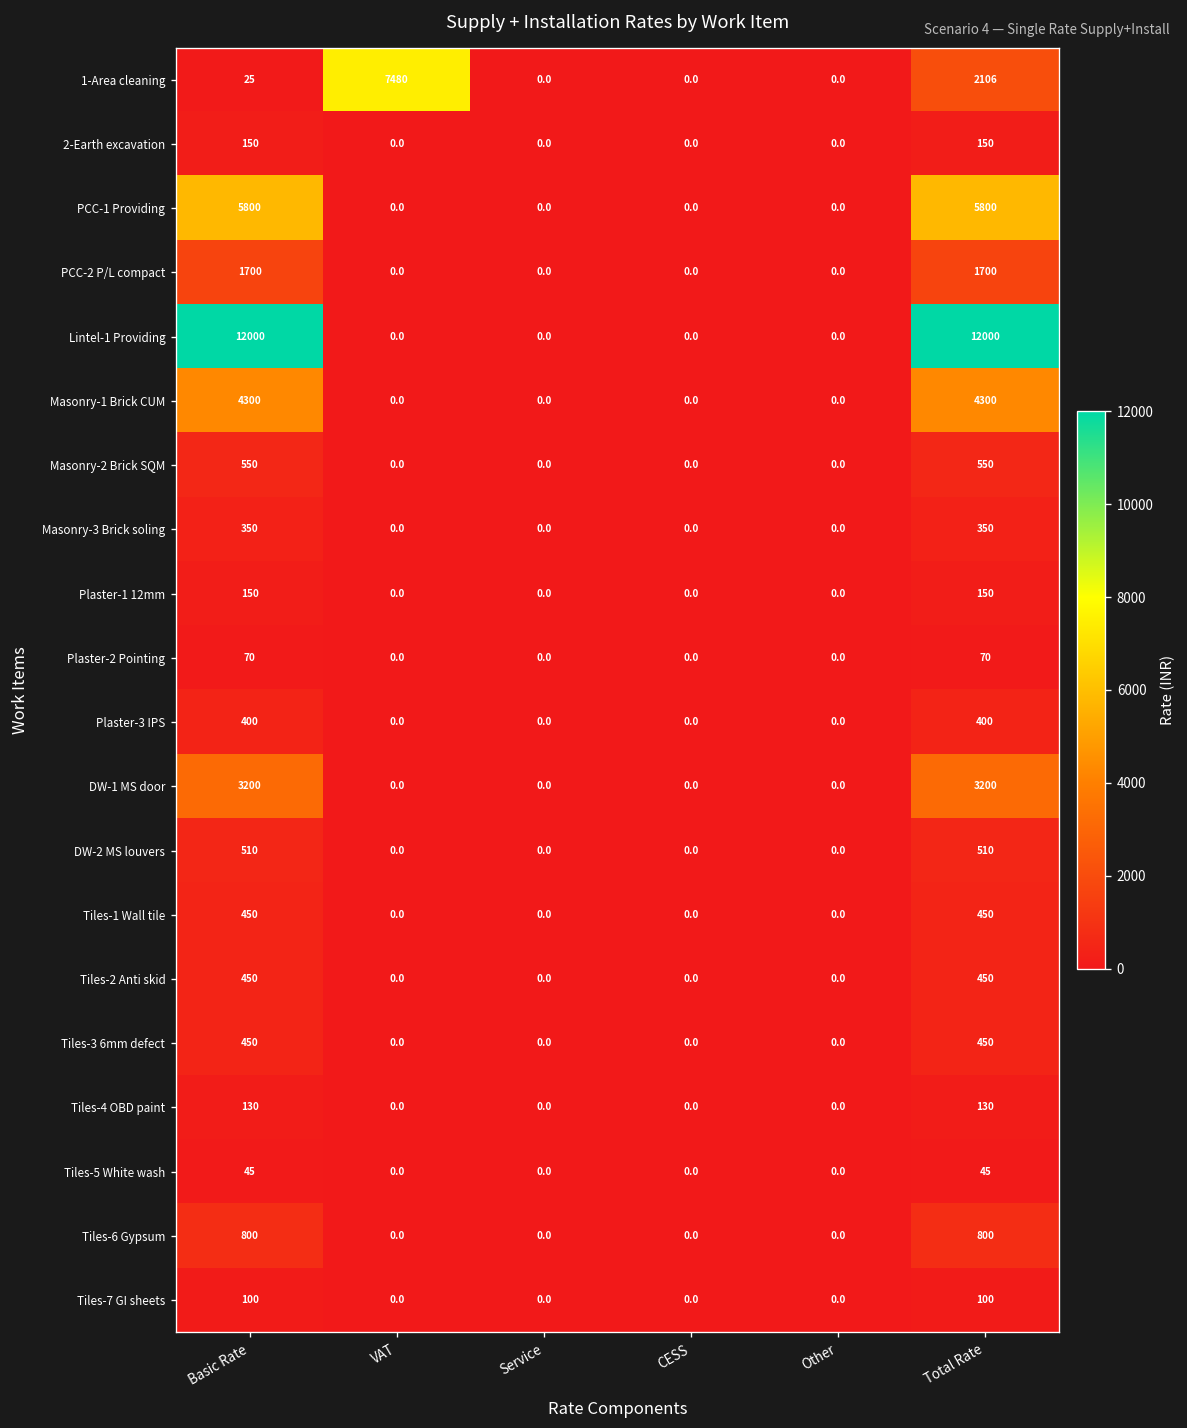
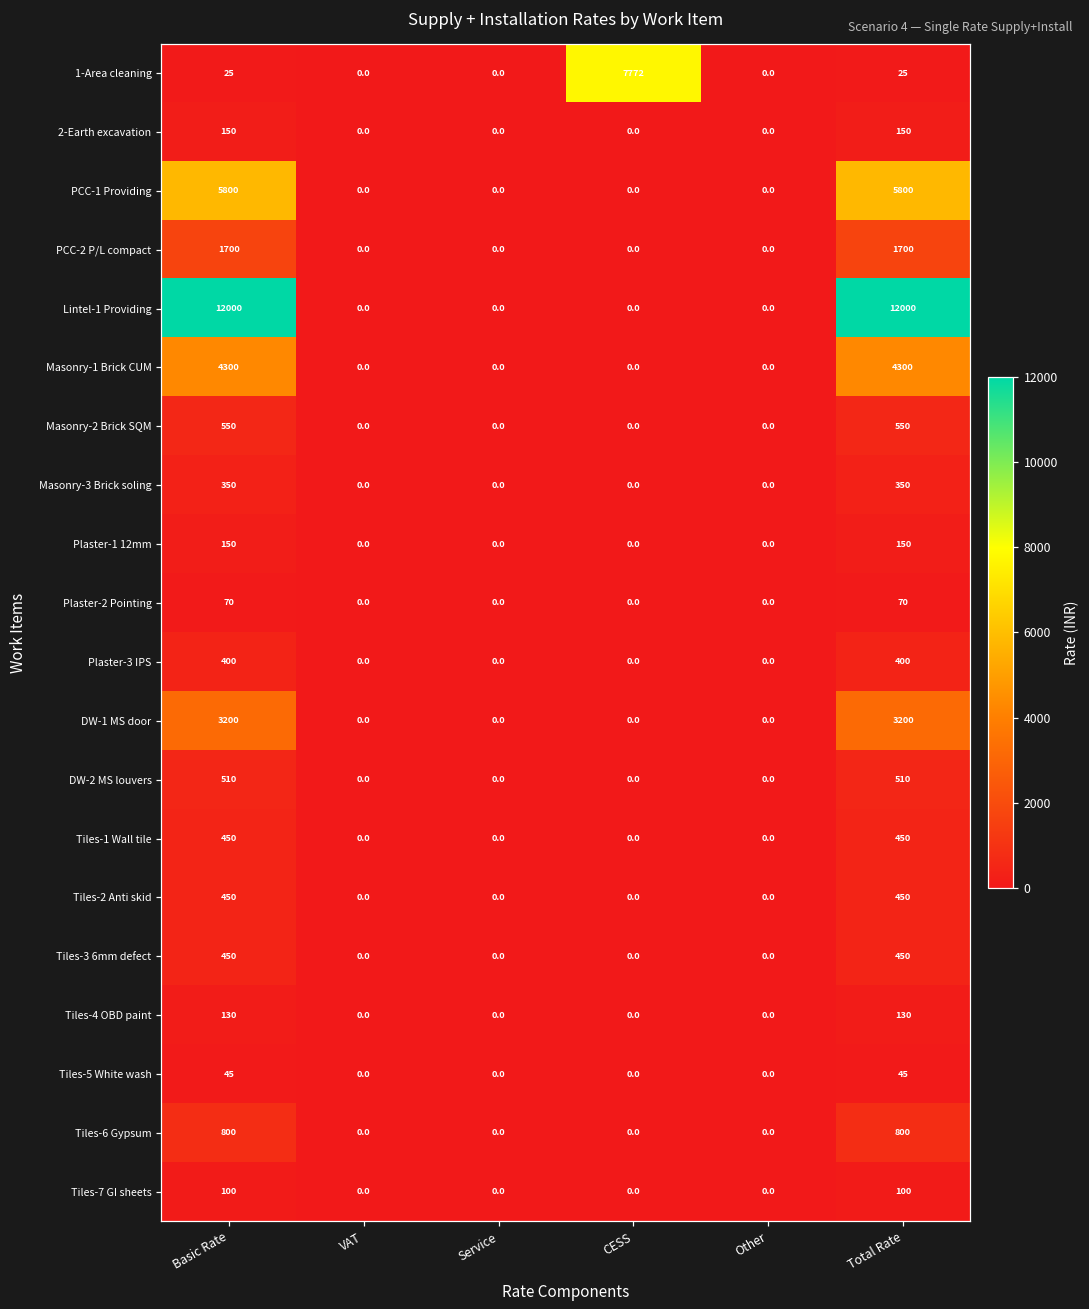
  {
    "1-Area cleaning": {
      "Basic Rate": 25,
-     "VAT": 7480,
+     "VAT": 0.0,
      "Service": 0.0,
-     "CESS": 0.0,
+     "CESS": 7772,
      "Other": 0.0,
-     "Total Rate": 2106
+     "Total Rate": 25
    },
    "2-Earth excavation": {
      "Basic Rate": 150,
      "VAT": 0.0,
      "Service": 0.0,
      "CESS": 0.0,
      "Other": 0.0,
      "Total Rate": 150
    },
    "PCC-1 Providing": {
      "Basic Rate": 5800,
      "VAT": 0.0,
      "Service": 0.0,
      "CESS": 0.0,
      "Other": 0.0,
      "Total Rate": 5800
    },
    "PCC-2 P/L compact": {
      "Basic Rate": 1700,
      "VAT": 0.0,
      "Service": 0.0,
      "CESS": 0.0,
      "Other": 0.0,
      "Total Rate": 1700
    },
    "Lintel-1 Providing": {
      "Basic Rate": 12000,
      "VAT": 0.0,
      "Service": 0.0,
      "CESS": 0.0,
      "Other": 0.0,
      "Total Rate": 12000
    },
    "Masonry-1 Brick CUM": {
      "Basic Rate": 4300,
      "VAT": 0.0,
      "Service": 0.0,
      "CESS": 0.0,
      "Other": 0.0,
      "Total Rate": 4300
    },
    "Masonry-2 Brick SQM": {
      "Basic Rate": 550,
      "VAT": 0.0,
      "Service": 0.0,
      "CESS": 0.0,
      "Other": 0.0,
      "Total Rate": 550
    },
    "Masonry-3 Brick soling": {
      "Basic Rate": 350,
      "VAT": 0.0,
      "Service": 0.0,
      "CESS": 0.0,
      "Other": 0.0,
      "Total Rate": 350
    },
    "Plaster-1 12mm": {
      "Basic Rate": 150,
      "VAT": 0.0,
      "Service": 0.0,
      "CESS": 0.0,
      "Other": 0.0,
      "Total Rate": 150
    },
    "Plaster-2 Pointing": {
      "Basic Rate": 70,
      "VAT": 0.0,
      "Service": 0.0,
      "CESS": 0.0,
      "Other": 0.0,
      "Total Rate": 70
    },
    "Plaster-3 IPS": {
      "Basic Rate": 400,
      "VAT": 0.0,
      "Service": 0.0,
      "CESS": 0.0,
      "Other": 0.0,
      "Total Rate": 400
    },
    "DW-1 MS door": {
      "Basic Rate": 3200,
      "VAT": 0.0,
      "Service": 0.0,
      "CESS": 0.0,
      "Other": 0.0,
      "Total Rate": 3200
    },
    "DW-2 MS louvers": {
      "Basic Rate": 510,
      "VAT": 0.0,
      "Service": 0.0,
      "CESS": 0.0,
      "Other": 0.0,
      "Total Rate": 510
    },
    "Tiles-1 Wall tile": {
      "Basic Rate": 450,
      "VAT": 0.0,
      "Service": 0.0,
      "CESS": 0.0,
      "Other": 0.0,
      "Total Rate": 450
    },
    "Tiles-2 Anti skid": {
      "Basic Rate": 450,
      "VAT": 0.0,
      "Service": 0.0,
      "CESS": 0.0,
      "Other": 0.0,
      "Total Rate": 450
    },
    "Tiles-3 6mm defect": {
      "Basic Rate": 450,
      "VAT": 0.0,
      "Service": 0.0,
      "CESS": 0.0,
      "Other": 0.0,
      "Total Rate": 450
    },
    "Tiles-4 OBD paint": {
      "Basic Rate": 130,
      "VAT": 0.0,
      "Service": 0.0,
      "CESS": 0.0,
      "Other": 0.0,
      "Total Rate": 130
    },
    "Tiles-5 White wash": {
      "Basic Rate": 45,
      "VAT": 0.0,
      "Service": 0.0,
      "CESS": 0.0,
      "Other": 0.0,
      "Total Rate": 45
    },
    "Tiles-6 Gypsum": {
      "Basic Rate": 800,
      "VAT": 0.0,
      "Service": 0.0,
      "CESS": 0.0,
      "Other": 0.0,
      "Total Rate": 800
    },
    "Tiles-7 GI sheets": {
      "Basic Rate": 100,
      "VAT": 0.0,
      "Service": 0.0,
      "CESS": 0.0,
      "Other": 0.0,
      "Total Rate": 100
    }
  }
